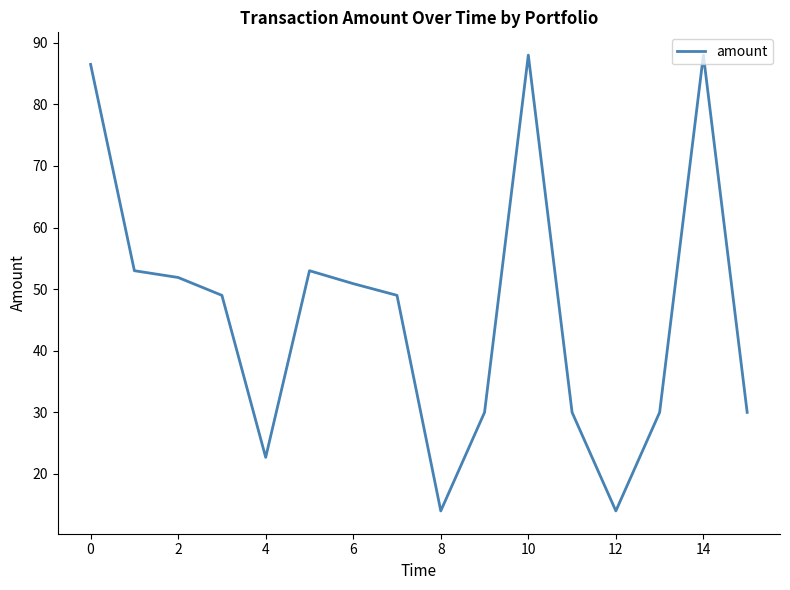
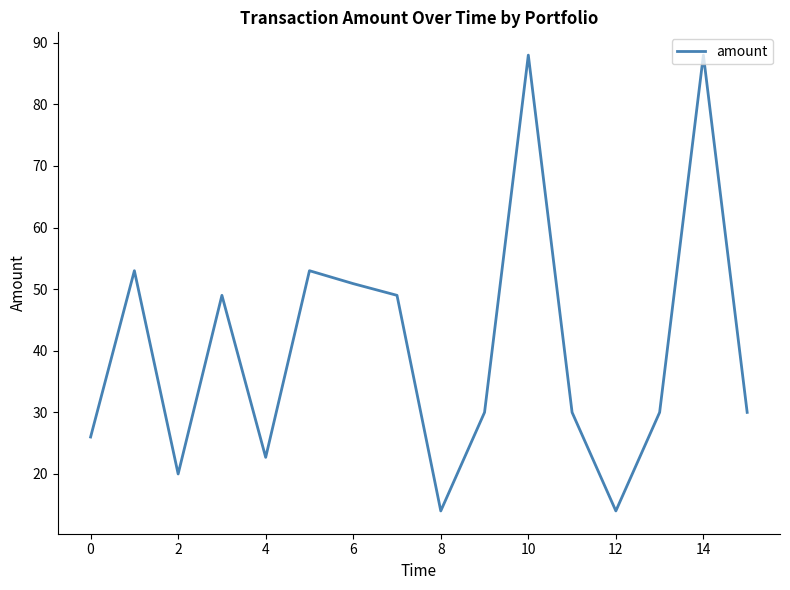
  {
-   "0": 87,
-   "2": 52,
+   "0": 26,
+   "2": 20,
    "4": 23,
    "6": 51,
    "8": 14,
    "10": 88,
    "12": 14
  }
